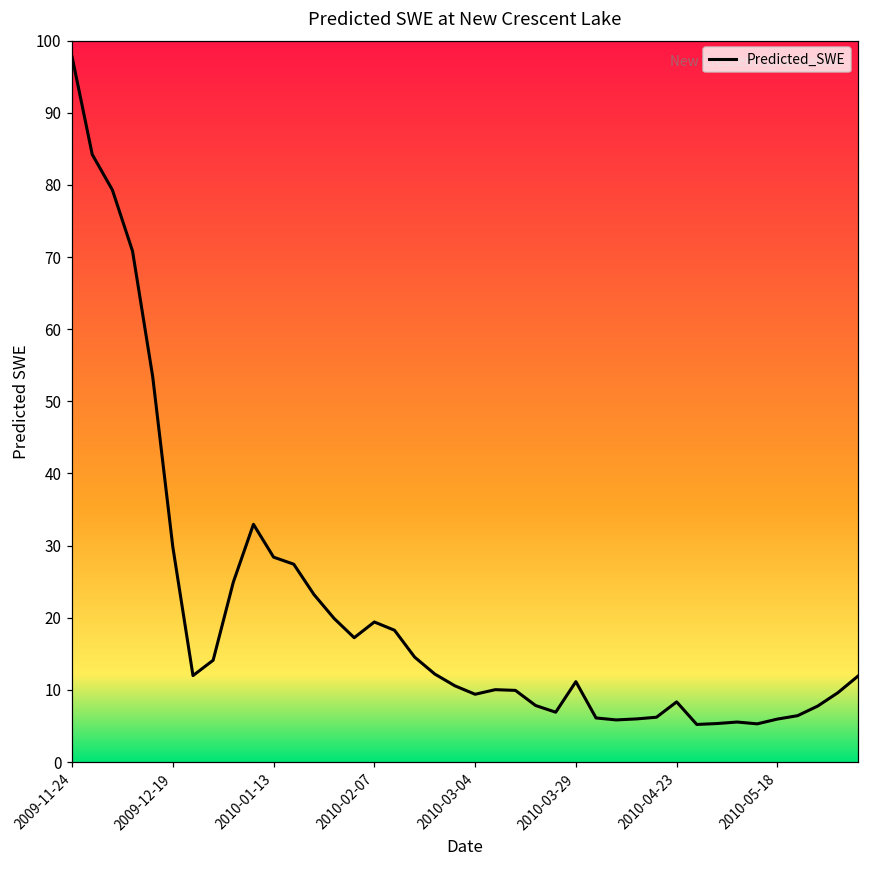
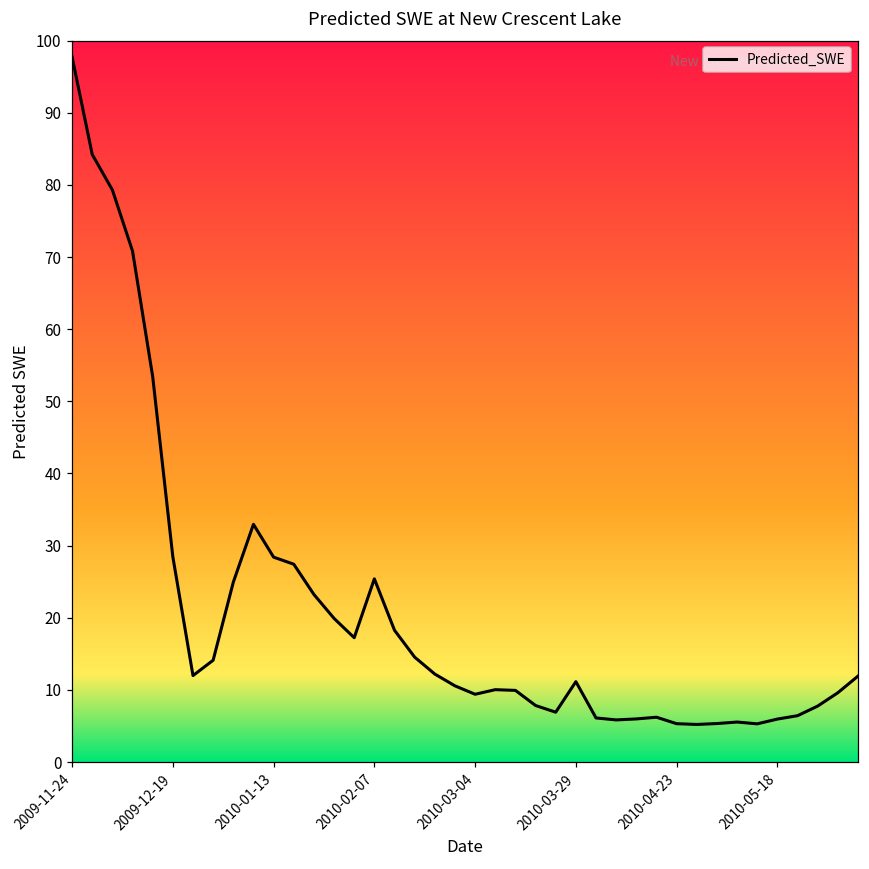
  {
    "2009-11-24": 98,
-   "2009-12-19": 30,
+   "2009-12-19": 28,
    "2010-01-13": 28,
-   "2010-02-07": 19,
+   "2010-02-07": 25,
    "2010-03-04": 9,
    "2010-03-29": 11,
-   "2010-04-23": 8,
+   "2010-04-23": 5,
    "2010-05-18": 6
  }
